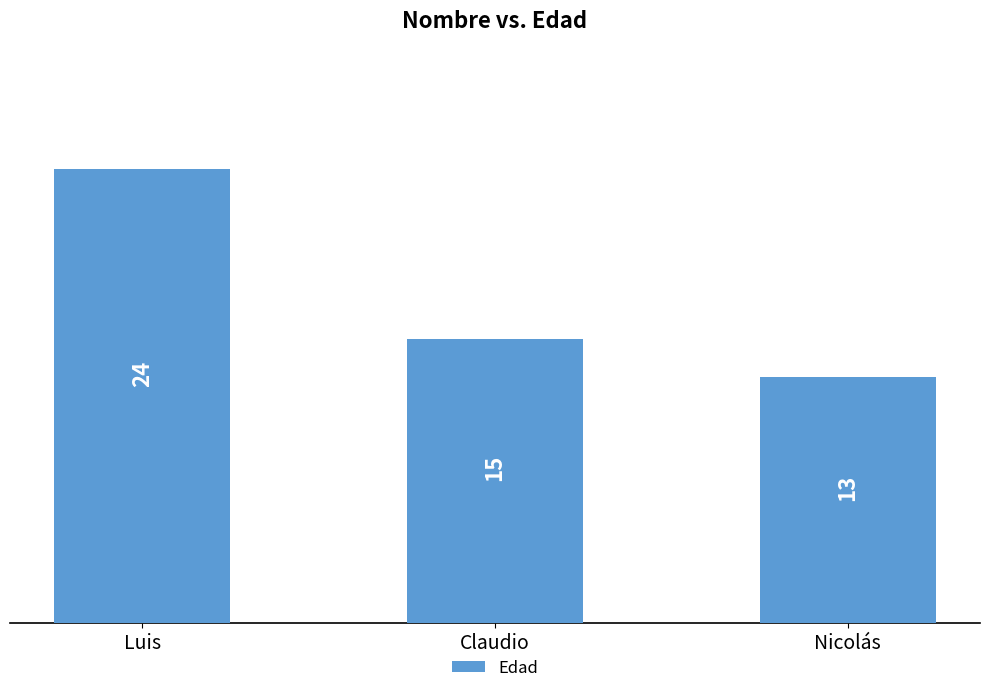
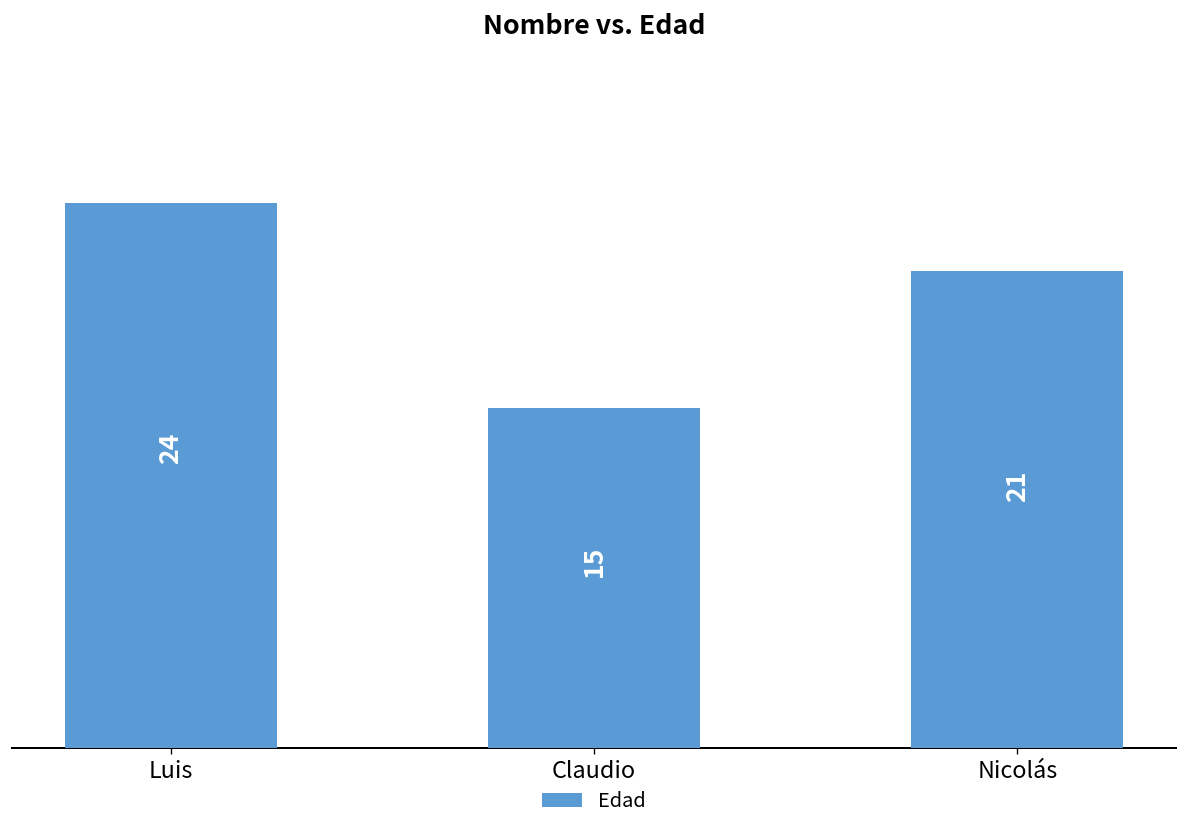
  {
    "Luis": 24,
    "Claudio": 15,
-   "Nicolás": 13
+   "Nicolás": 21
  }
